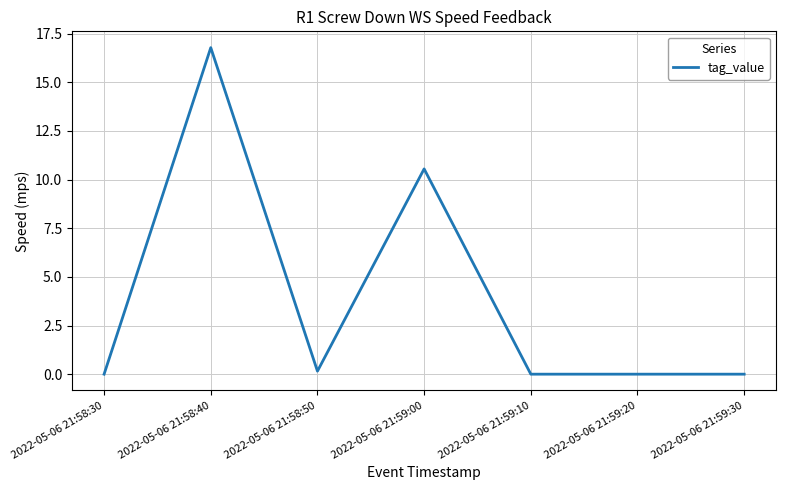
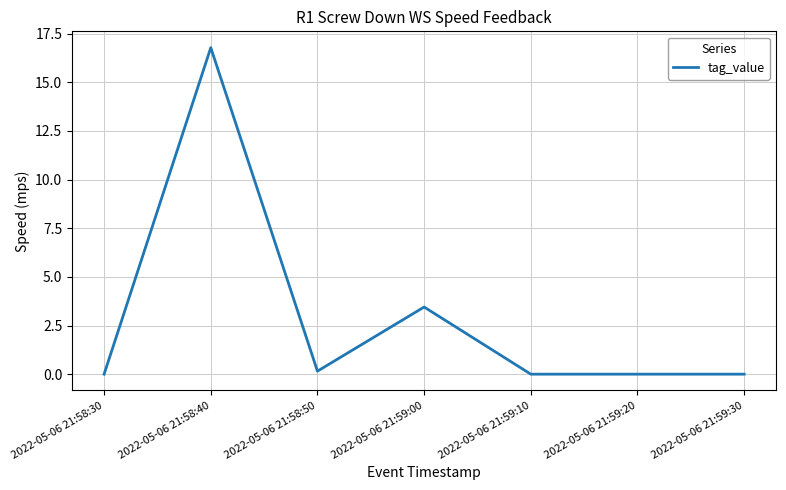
  {
    "2022-05-06 21:58:30": 0.0,
    "2022-05-06 21:58:40": 16.8,
    "2022-05-06 21:58:50": 0.2,
-   "2022-05-06 21:59:00": 10.6,
+   "2022-05-06 21:59:00": 3.5,
    "2022-05-06 21:59:10": 0.0,
    "2022-05-06 21:59:20": 0.0,
    "2022-05-06 21:59:30": 0.0
  }
